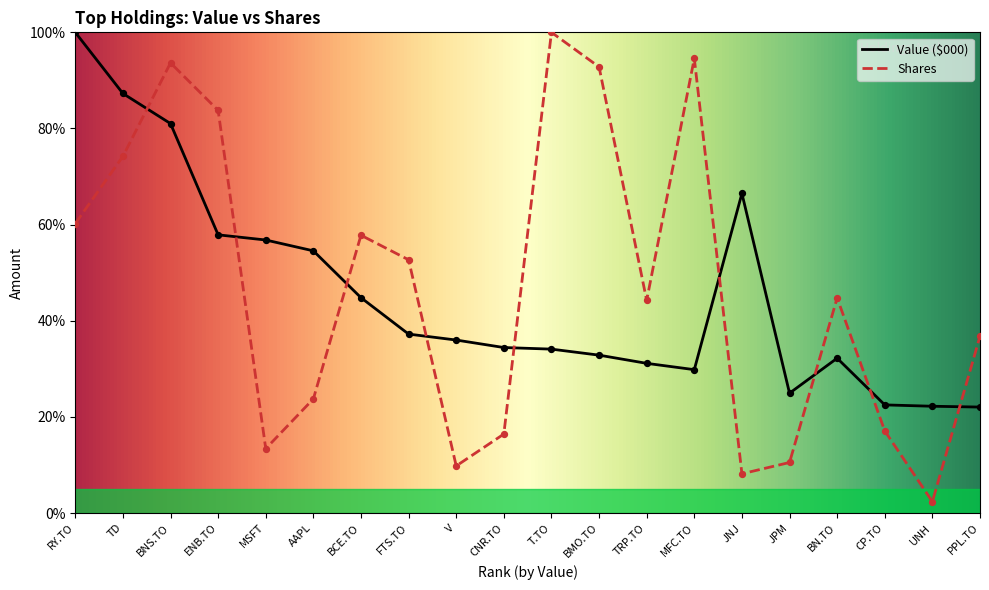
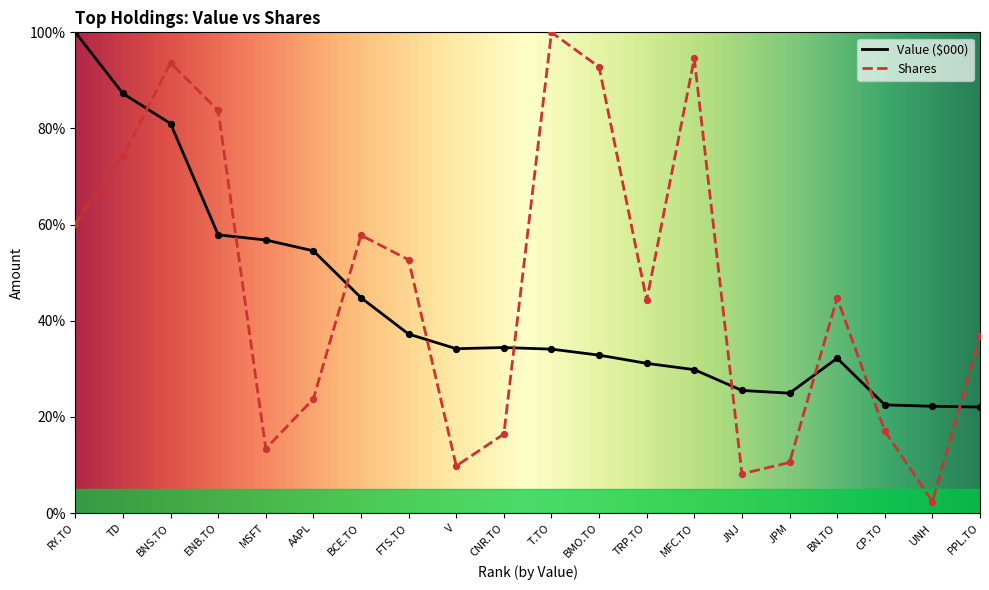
  {
    "Value ($000)": {
      "RY.TO": "100%",
      "TD": "87%",
      "BNS.TO": "81%",
      "ENB.TO": "58%",
      "MSFT": "57%",
      "AAPL": "55%",
      "BCE.TO": "45%",
      "FTS.TO": "37%",
-     "V": "36%",
+     "V": "34%",
      "CNR.TO": "34%",
      "T.TO": "34%",
      "BMO.TO": "33%",
      "TRP.TO": "31%",
      "MFC.TO": "30%",
-     "JNJ": "66%",
+     "JNJ": "26%",
      "JPM": "25%",
      "BN.TO": "32%",
      "CP.TO": "22%",
      "UNH": "22%",
      "PPL.TO": "22%"
    },
    "Shares": {
      "RY.TO": "60%",
      "TD": "74%",
      "BNS.TO": "94%",
      "ENB.TO": "84%",
      "MSFT": "13%",
      "AAPL": "24%",
      "BCE.TO": "58%",
      "FTS.TO": "53%",
      "V": "10%",
      "CNR.TO": "16%",
      "T.TO": "100%",
      "BMO.TO": "93%",
      "TRP.TO": "44%",
      "MFC.TO": "95%",
      "JNJ": "8%",
      "JPM": "11%",
      "BN.TO": "45%",
      "CP.TO": "17%",
      "PPL.TO": "37%"
    }
  }
